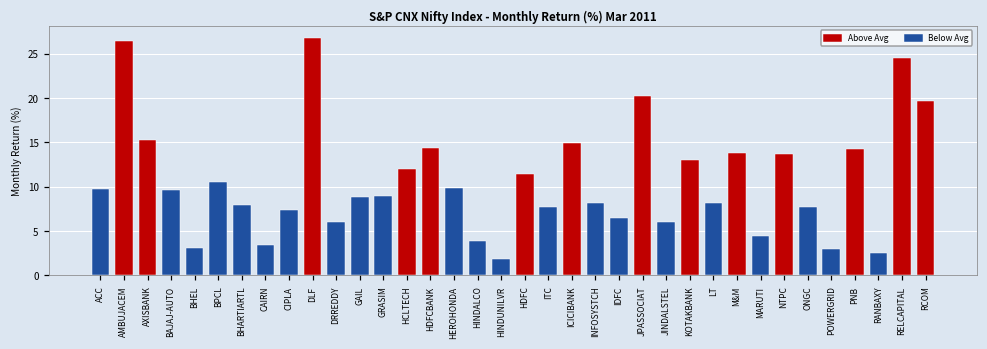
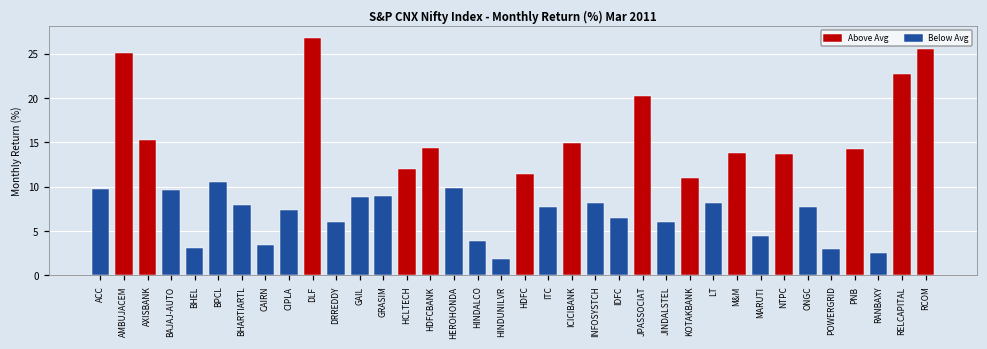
  {
    "ACC": 10,
-   "AMBUJACEM": 26,
+   "AMBUJACEM": 25,
    "AXISBANK": 15,
    "BAJAJ-AUTO": 10,
    "BHEL": 3,
    "BPCL": 11,
    "BHARTIARTL": 8,
    "CAIRN": 3,
    "CIPLA": 7,
    "DLF": 27,
    "DRREDDY": 6,
    "GAIL": 9,
    "GRASIM": 9,
    "HCLTECH": 12,
    "HDFCBANK": 14,
    "HEROHONDA": 10,
    "HINDALCO": 4,
    "HINDUNILVR": 2,
    "HDFC": 11,
    "ITC": 8,
    "ICICIBANK": 15,
    "INFOSYSTCH": 8,
    "IDFC": 6,
    "JPASSOCIAT": 20,
    "JINDALSTEL": 6,
-   "KOTAKBANK": 13,
+   "KOTAKBANK": 11,
    "LT": 8,
    "M&M": 14,
    "MARUTI": 4,
    "NTPC": 14,
    "ONGC": 8,
    "POWERGRID": 3,
    "PNB": 14,
    "RANBAXY": 3,
-   "RELCAPITAL": 25,
-   "RCOM": 20
+   "RELCAPITAL": 23,
+   "RCOM": 26
  }
